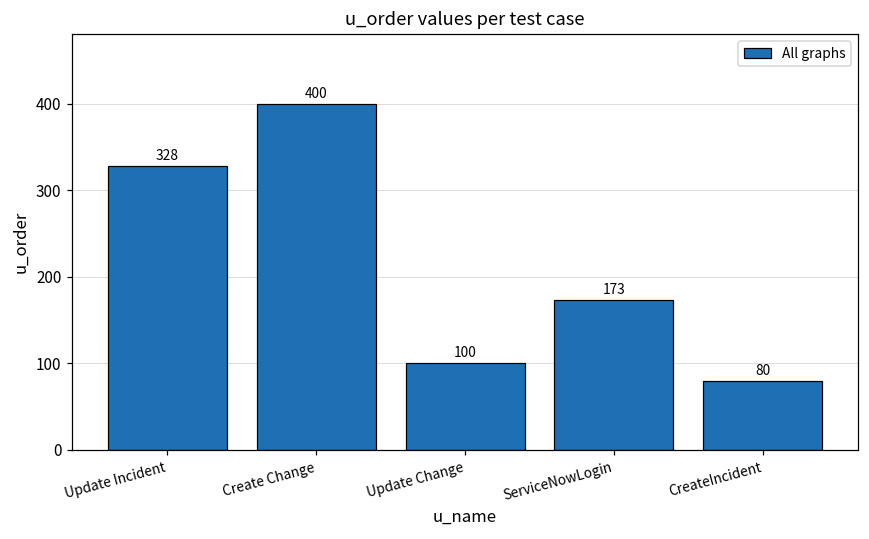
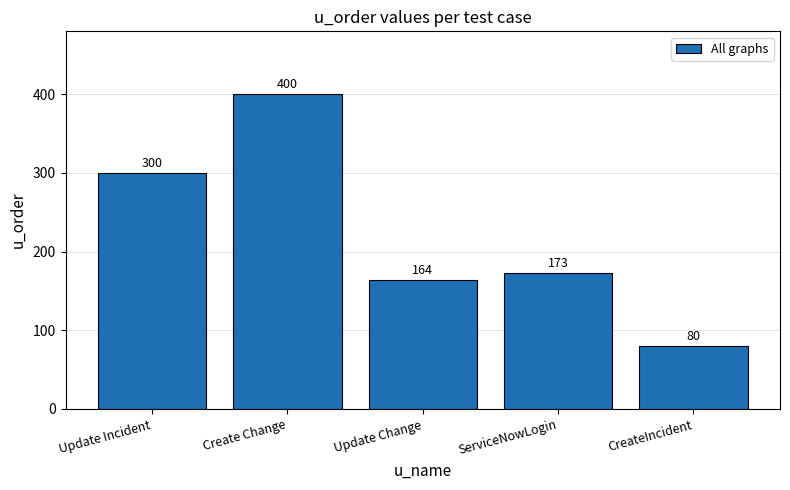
  {
-   "Update Incident": 328,
+   "Update Incident": 300,
    "Create Change": 400,
-   "Update Change": 100,
+   "Update Change": 164,
    "ServiceNowLogin": 173,
    "CreateIncident": 80
  }
